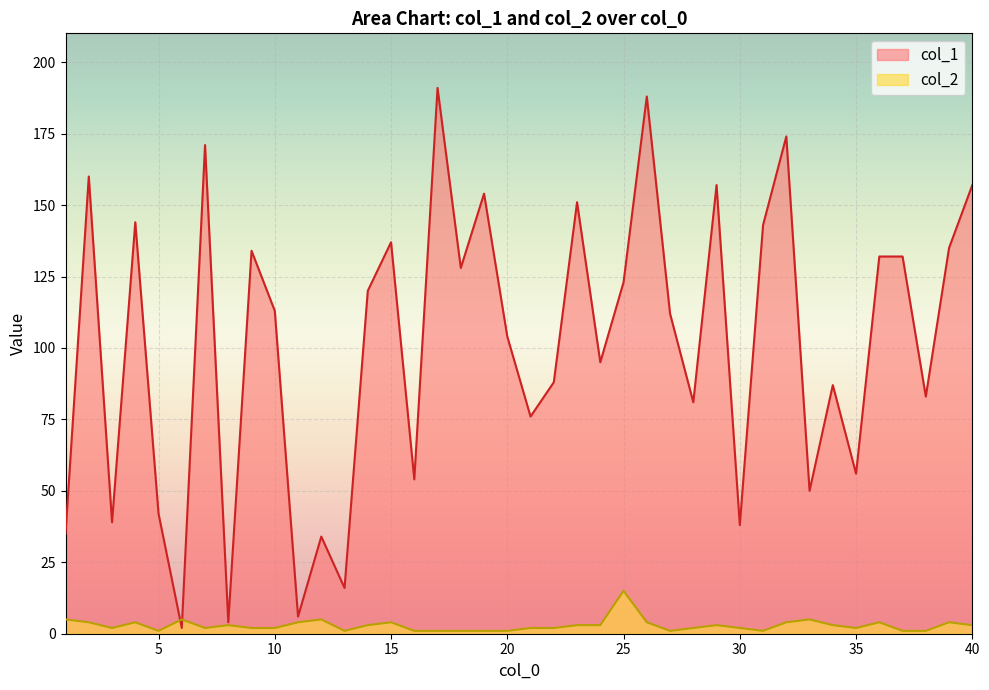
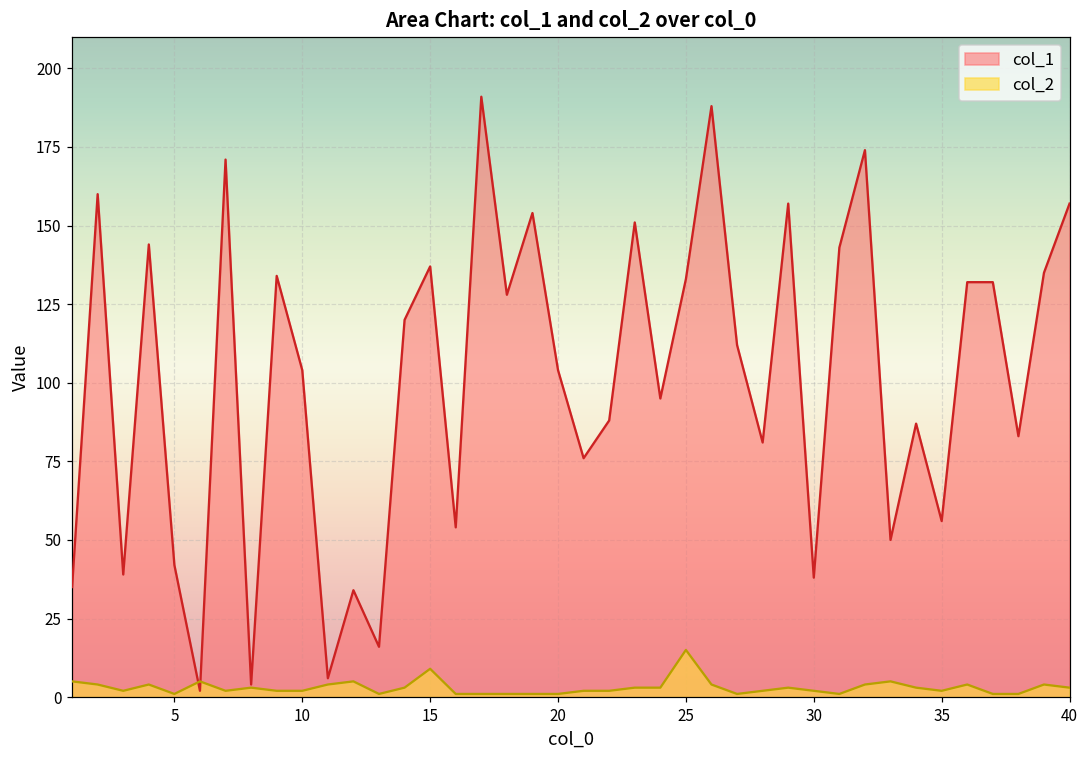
  {
    "col_1": {
      "5": 42,
-     "10": 113,
+     "10": 104,
      "15": 137,
      "20": 104,
-     "25": 123,
+     "25": 133,
      "30": 38,
      "35": 56,
      "40": 157
    },
    "col_2": {
      "5": 1,
      "10": 2,
-     "15": 4,
+     "15": 9,
      "20": 1,
      "25": 15,
      "30": 2,
      "35": 2,
      "40": 3
    }
  }
